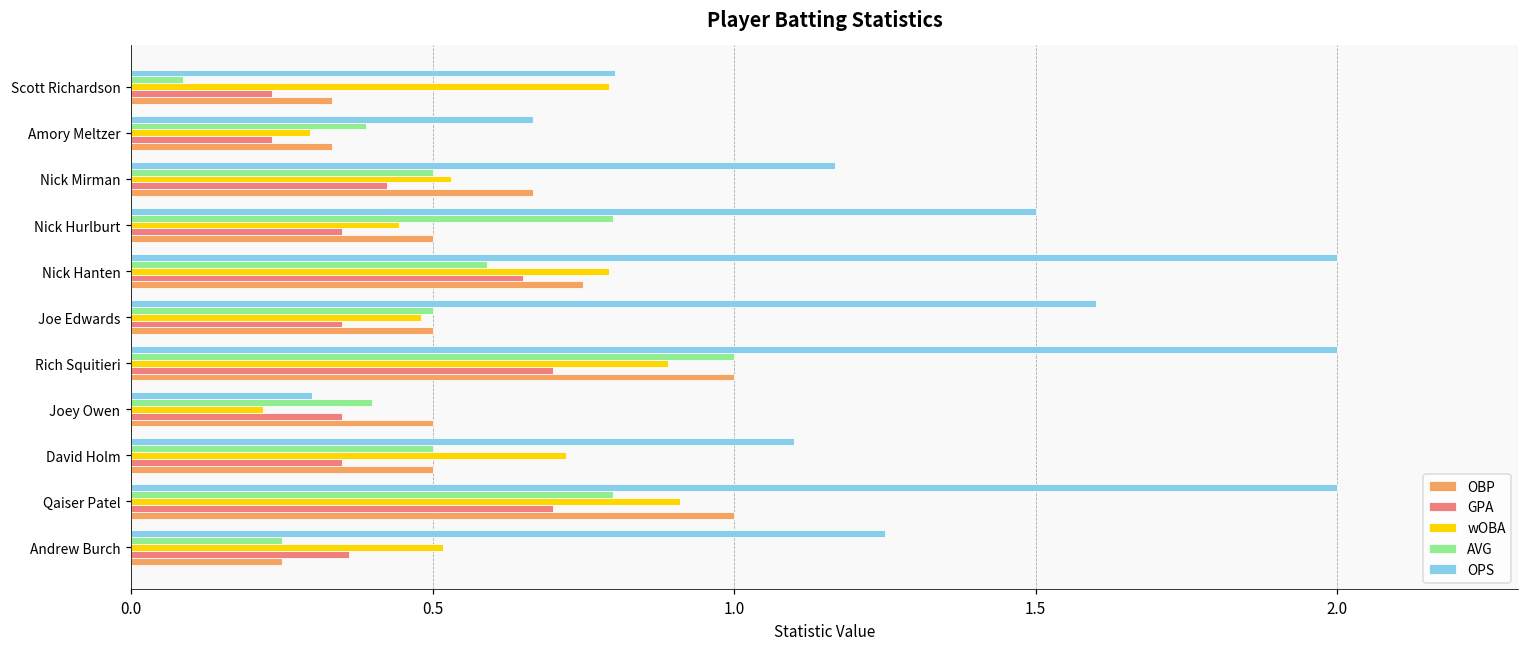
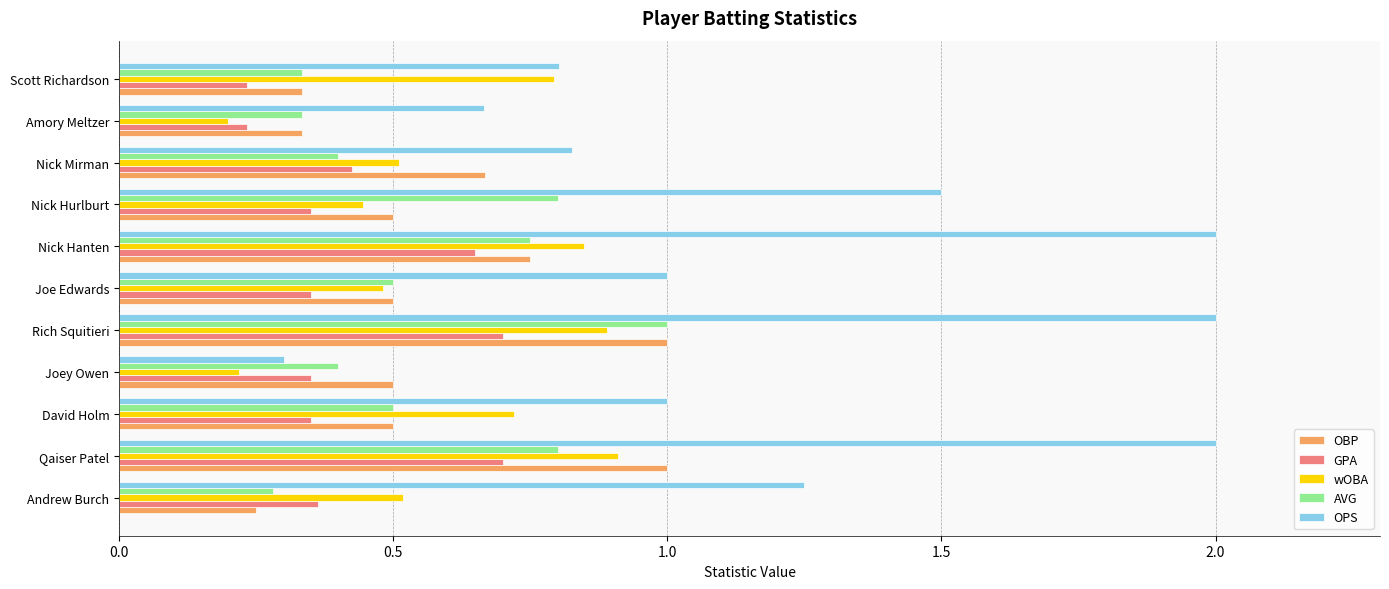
  {
    "wOBA": {
      "Scott Richardson": 0.79,
-     "Amory Meltzer": 0.30,
-     "Nick Mirman": 0.53,
+     "Amory Meltzer": 0.20,
+     "Nick Mirman": 0.51,
      "Nick Hurlburt": 0.45,
-     "Nick Hanten": 0.79,
+     "Nick Hanten": 0.85,
      "Joe Edwards": 0.48,
      "Rich Squitieri": 0.89,
      "Joey Owen": 0.22,
      "David Holm": 0.72,
      "Qaiser Patel": 0.91,
      "Andrew Burch": 0.52
    },
    "AVG": {
-     "Scott Richardson": 0.09,
-     "Amory Meltzer": 0.39,
-     "Nick Mirman": 0.5,
+     "Scott Richardson": 0.33,
+     "Amory Meltzer": 0.33,
+     "Nick Mirman": 0.4,
      "Nick Hurlburt": 0.80,
-     "Nick Hanten": 0.59,
+     "Nick Hanten": 0.75,
      "Joe Edwards": 0.50,
      "Rich Squitieri": 1.00,
      "Joey Owen": 0.40,
      "David Holm": 0.50,
      "Qaiser Patel": 0.80,
-     "Andrew Burch": 0.25
+     "Andrew Burch": 0.28
    },
    "OPS": {
      "Scott Richardson": 0.80,
      "Amory Meltzer": 0.67,
-     "Nick Mirman": 1.17,
+     "Nick Mirman": 0.83,
      "Nick Hurlburt": 1.50,
      "Nick Hanten": 2.00,
-     "Joe Edwards": 1.6,
+     "Joe Edwards": 1.0,
      "Rich Squitieri": 2.00,
      "Joey Owen": 0.30,
-     "David Holm": 1.1,
+     "David Holm": 1.0,
      "Qaiser Patel": 2.00,
      "Andrew Burch": 1.25
    }
  }
